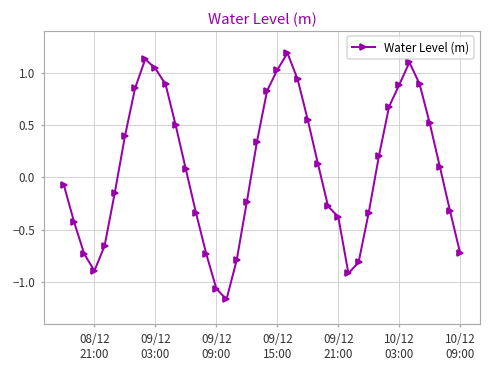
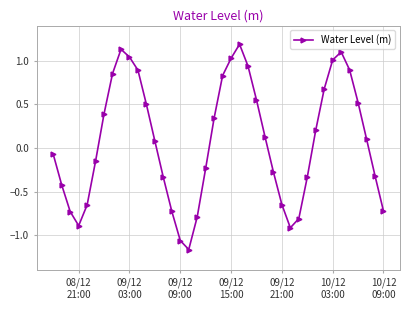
  {
    "08/12 21:00": -0.9,
    "09/12 03:00": 1.0,
    "09/12 09:00": -1.1,
    "09/12 15:00": 1.0,
-   "09/12 21:00": -0.4,
-   "10/12 03:00": 0.9,
+   "09/12 21:00": -0.6,
+   "10/12 03:00": 1.0,
    "10/12 09:00": -0.7
  }
